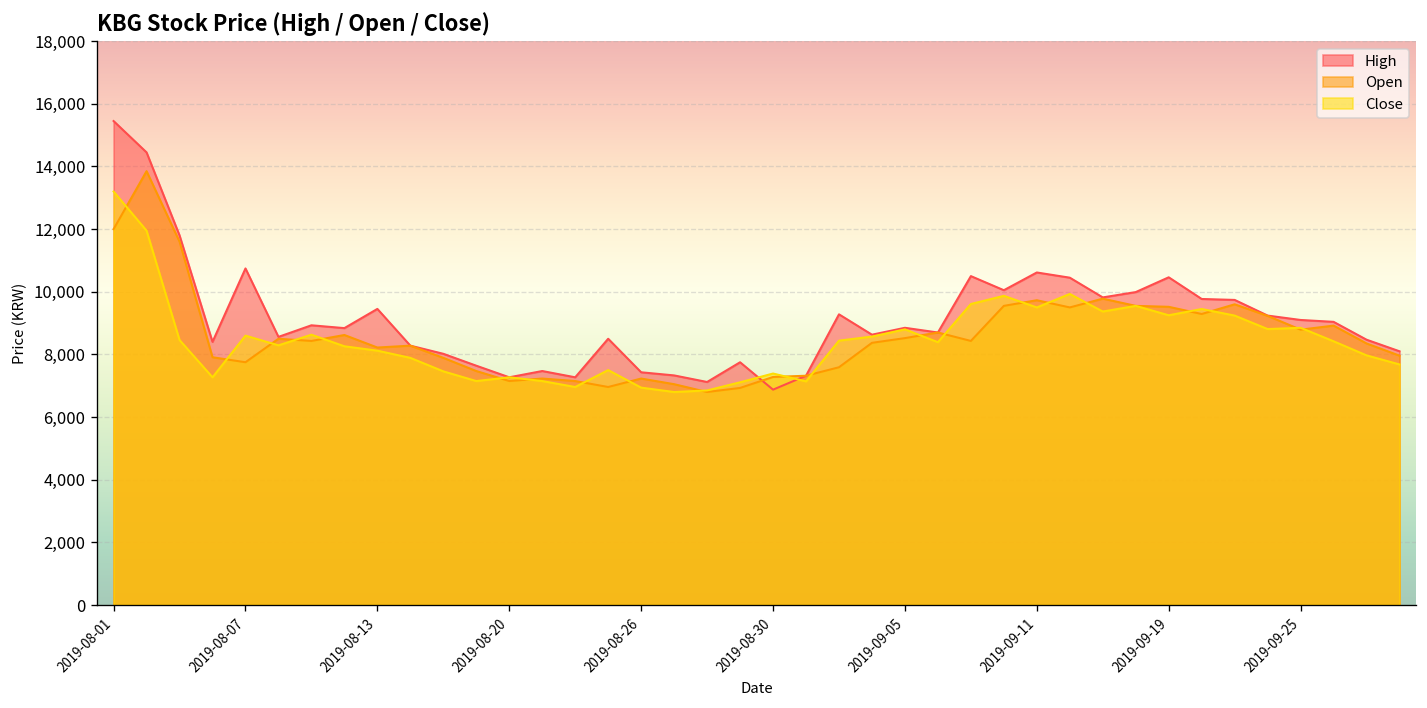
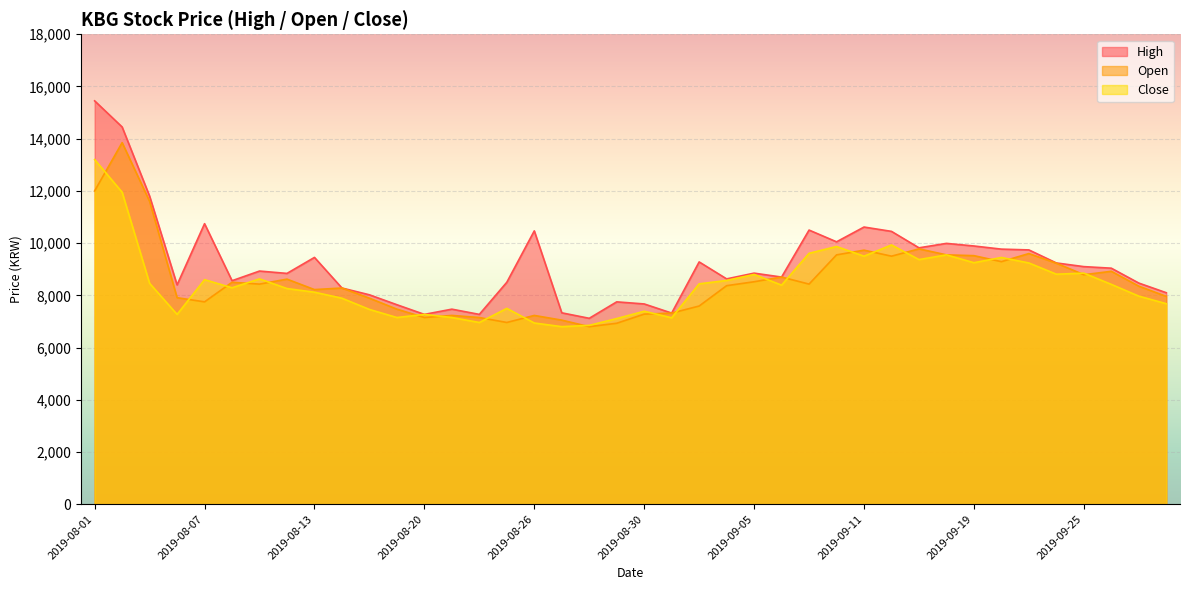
  {
    "High": {
      "2019-08-01": "15,500",
      "2019-08-07": "10,700",
      "2019-08-13": "9,500",
-     "2019-08-26": "7,400",
-     "2019-08-30": "6,900",
+     "2019-08-26": "10,500",
+     "2019-08-30": "7,700",
      "2019-09-11": "10,600",
-     "2019-09-19": "10,500",
+     "2019-09-19": "9,900",
      "2019-09-25": "9,100"
    }
  }
